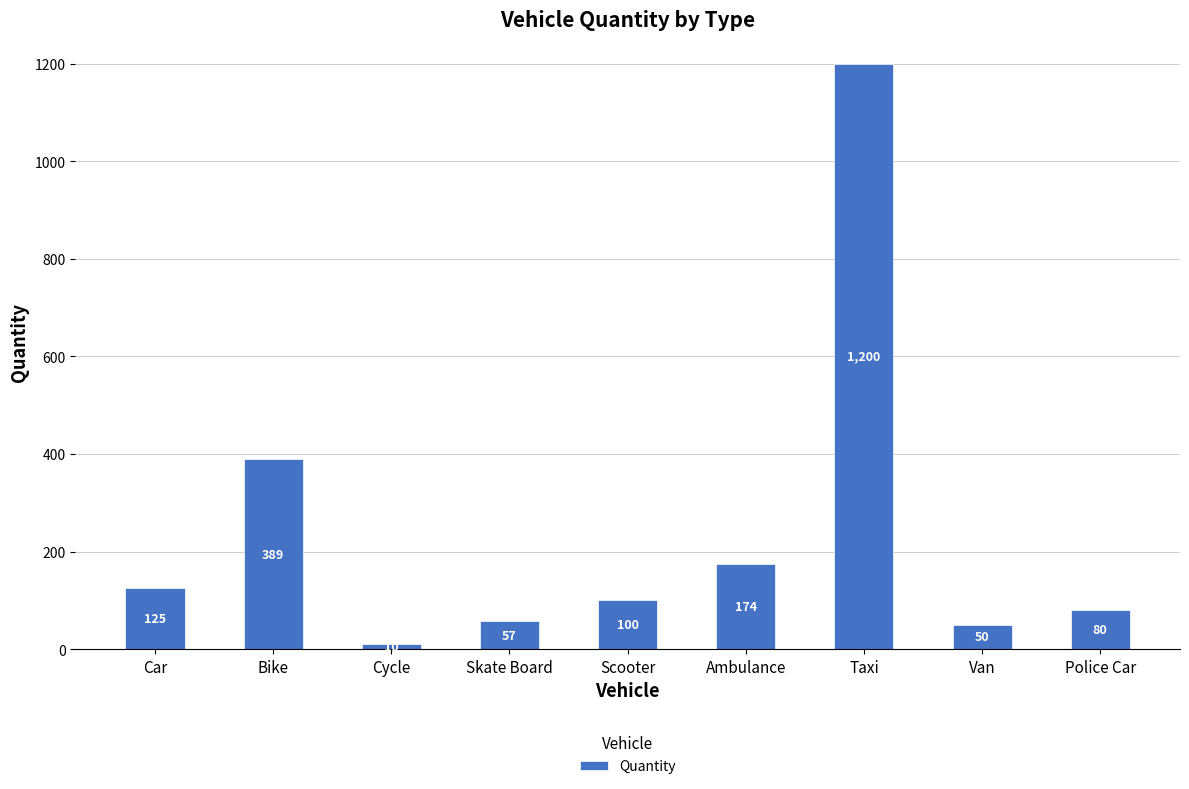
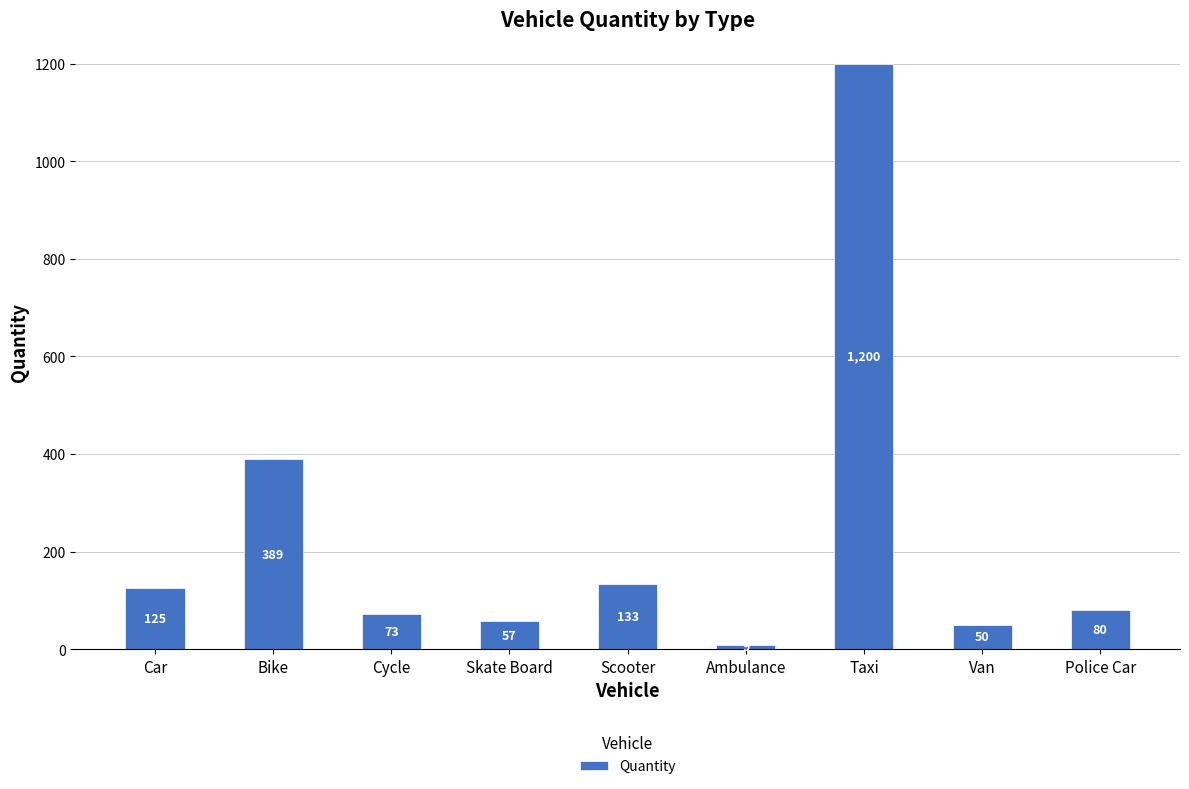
  {
    "Car": "125",
    "Bike": "389",
-   "Cycle": "10",
+   "Cycle": "70",
    "Skate Board": "57",
-   "Scooter": "100",
-   "Ambulance": "170",
+   "Scooter": "133",
+   "Ambulance": "10",
    "Taxi": "1,200",
    "Van": "50",
    "Police Car": "80"
  }
